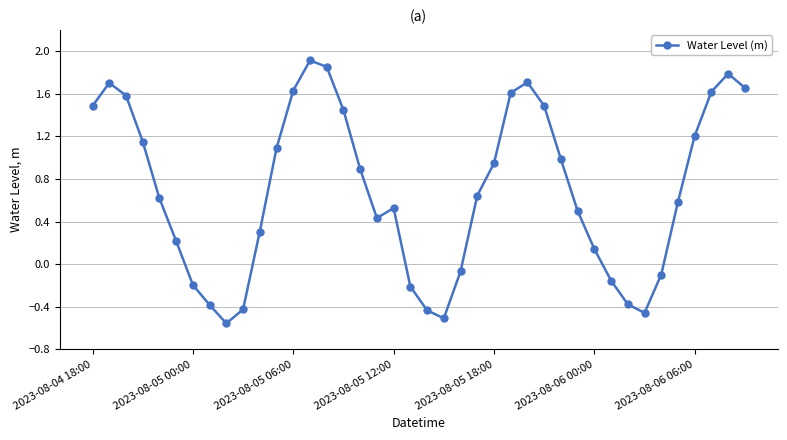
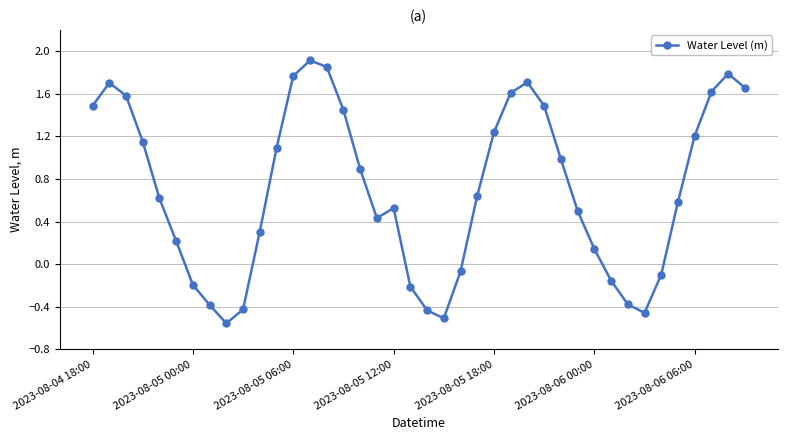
  {
    "2023-08-04 18:00": 1.49,
    "2023-08-05 00:00": -0.19,
-   "2023-08-05 06:00": 1.63,
+   "2023-08-05 06:00": 1.77,
    "2023-08-05 12:00": 0.53,
-   "2023-08-05 18:00": 0.95,
+   "2023-08-05 18:00": 1.24,
    "2023-08-06 00:00": 0.14,
    "2023-08-06 06:00": 1.21
  }
